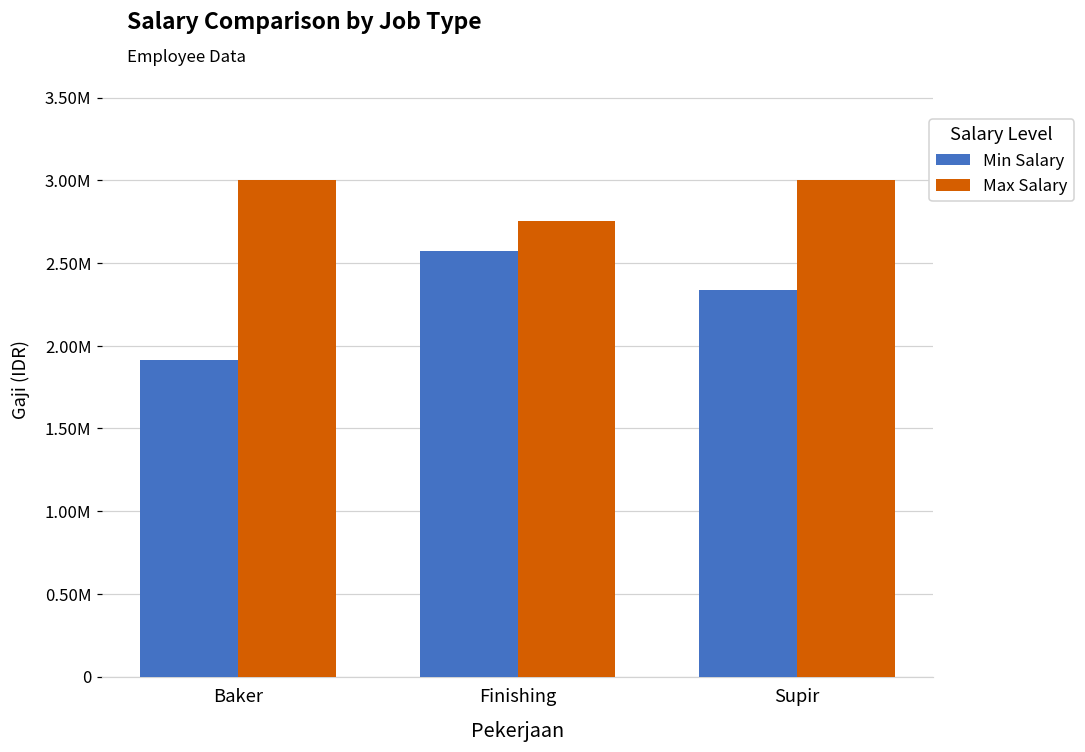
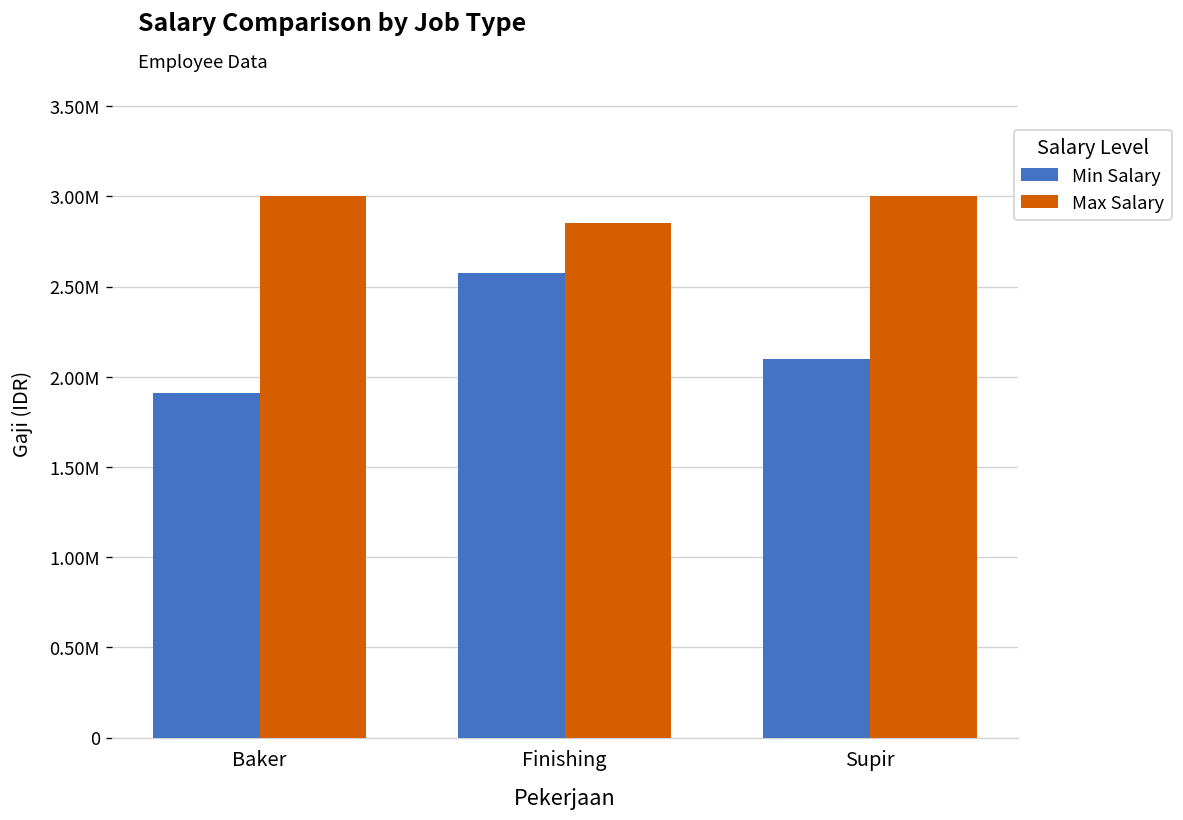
  {
    "Min Salary": {
      "Baker": 1910000,
      "Finishing": 2570000,
-     "Supir": 2340000
+     "Supir": 2100000
    },
    "Max Salary": {
      "Baker": 3000000,
-     "Finishing": 2750000,
+     "Finishing": 2850000,
      "Supir": 3000000
    }
  }
